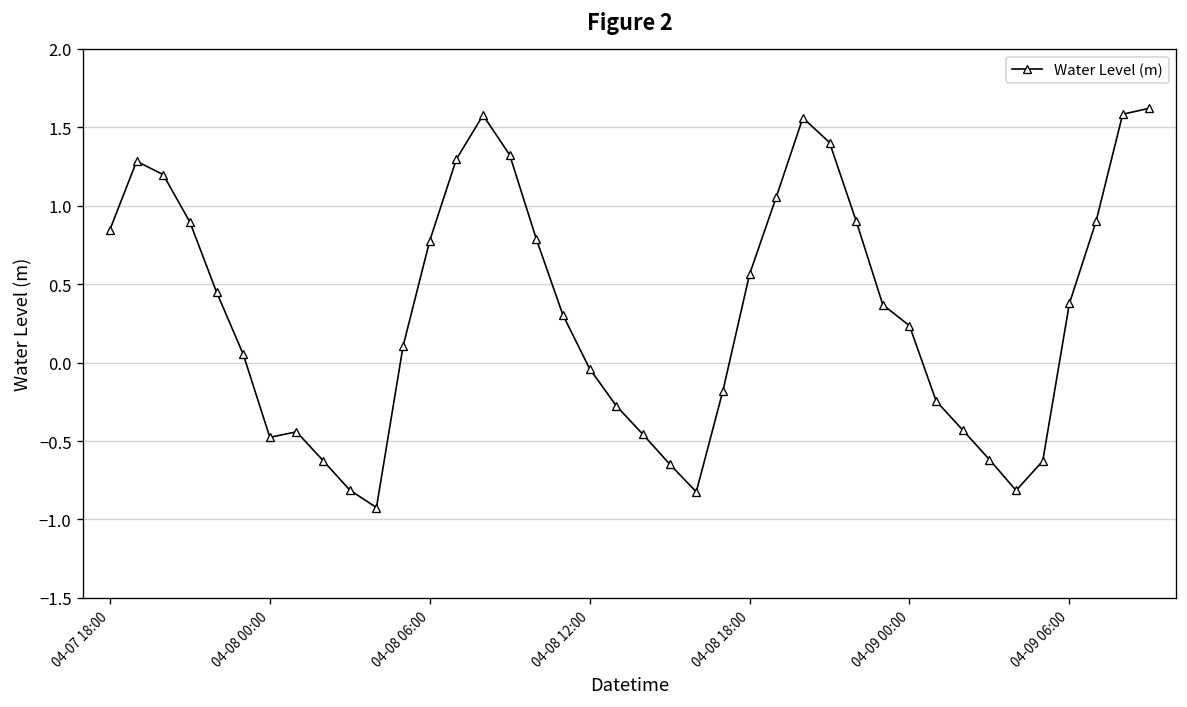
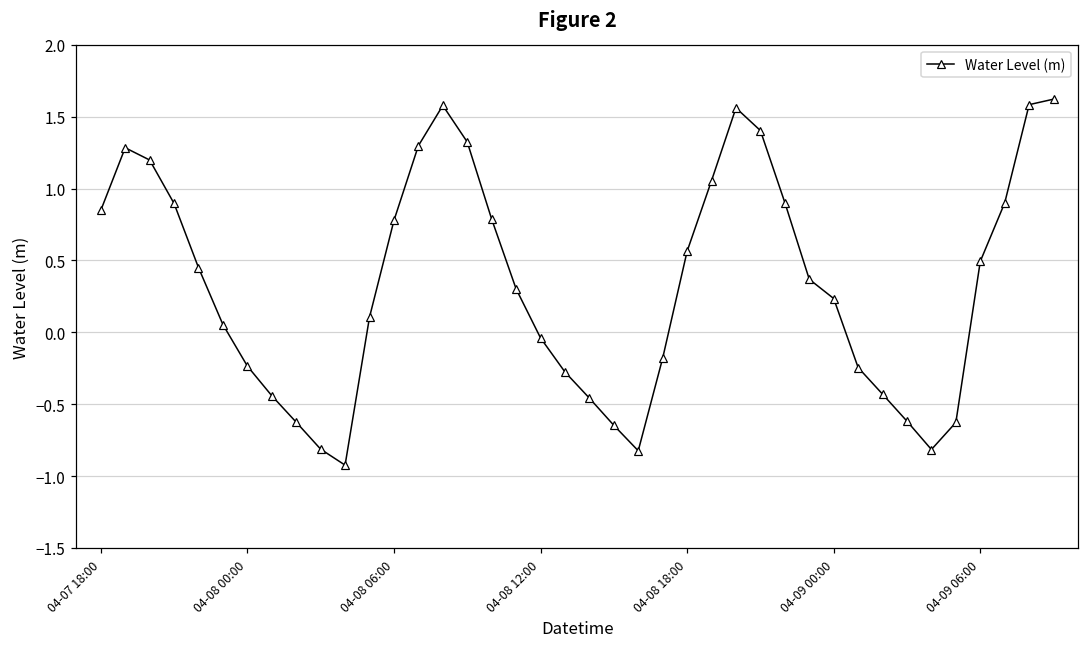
  {
    "04-07 18:00": 0.85,
-   "04-08 00:00": -0.48,
+   "04-08 00:00": -0.23,
    "04-08 06:00": 0.78,
    "04-08 12:00": -0.04,
    "04-08 18:00": 0.56,
    "04-09 00:00": 0.24,
-   "04-09 06:00": 0.38
+   "04-09 06:00": 0.49
  }
